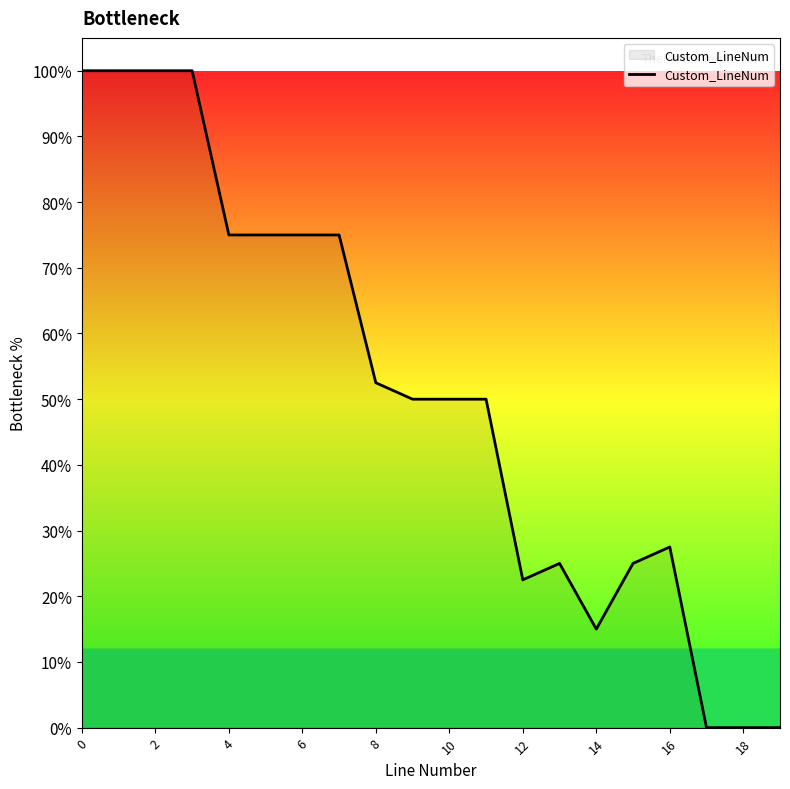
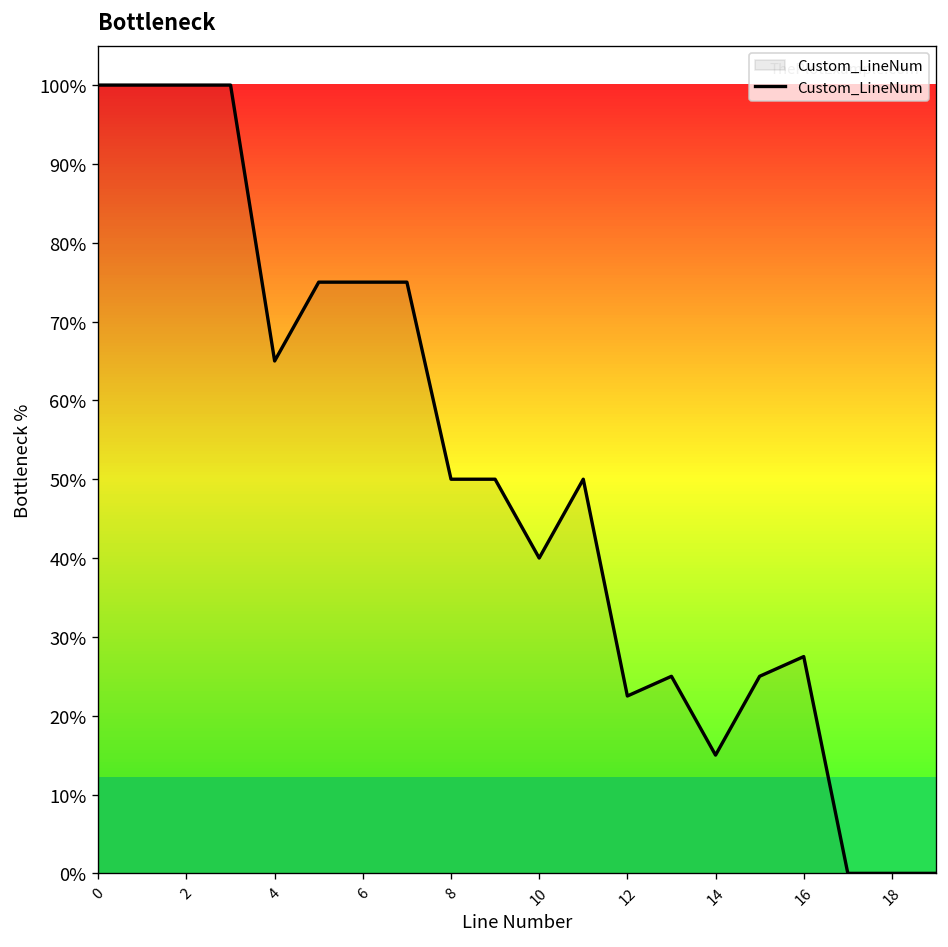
  {
    "0": "100%",
    "2": "100%",
-   "4": "75%",
+   "4": "65%",
    "6": "75%",
-   "8": "53%",
-   "10": "50%",
+   "8": "50%",
+   "10": "40%",
    "12": "23%",
    "14": "15%",
    "16": "28%",
    "18": "0%"
  }
